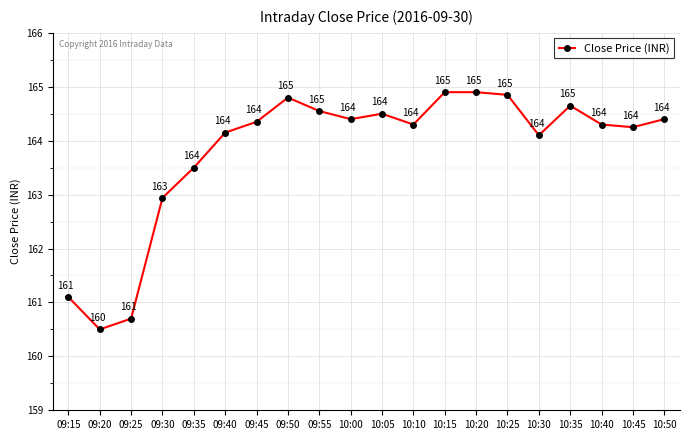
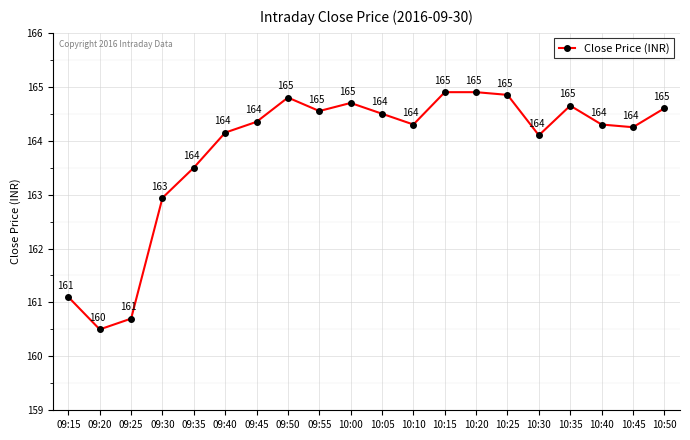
  {
    "09:15": 161,
    "09:20": 160,
    "09:25": 161,
    "09:30": 163,
    "09:35": 164,
    "09:40": 164,
    "09:45": 164,
    "09:50": 165,
    "09:55": 165,
-   "10:00": 164,
+   "10:00": 165,
    "10:05": 164,
    "10:10": 164,
    "10:15": 165,
    "10:20": 165,
    "10:25": 165,
    "10:30": 164,
    "10:35": 165,
    "10:40": 164,
    "10:45": 164,
-   "10:50": 164
+   "10:50": 165
  }
